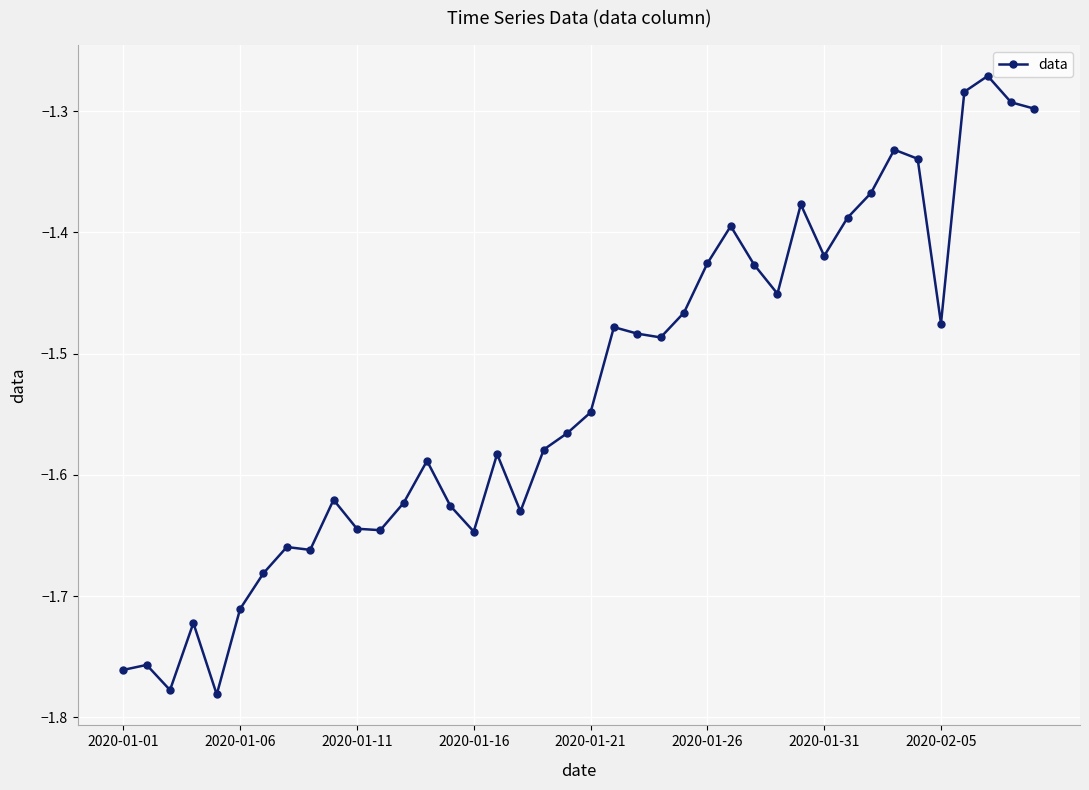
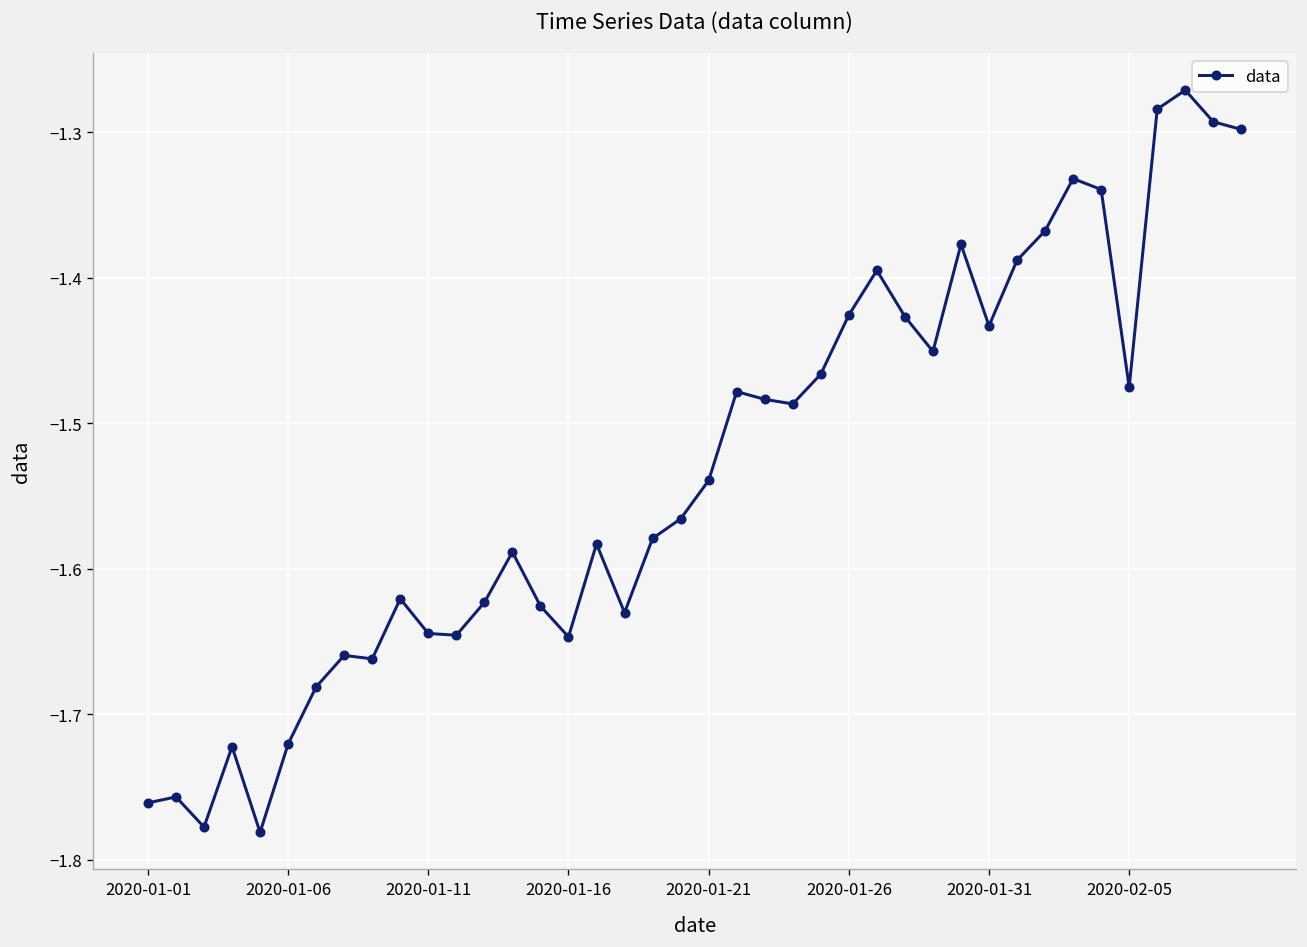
  {
    "2020-01-01": -1.761,
-   "2020-01-06": -1.711,
+   "2020-01-06": -1.720,
    "2020-01-11": -1.645,
    "2020-01-16": -1.647,
-   "2020-01-21": -1.549,
+   "2020-01-21": -1.539,
    "2020-01-26": -1.426,
-   "2020-01-31": -1.420,
+   "2020-01-31": -1.433,
    "2020-02-05": -1.475
  }
